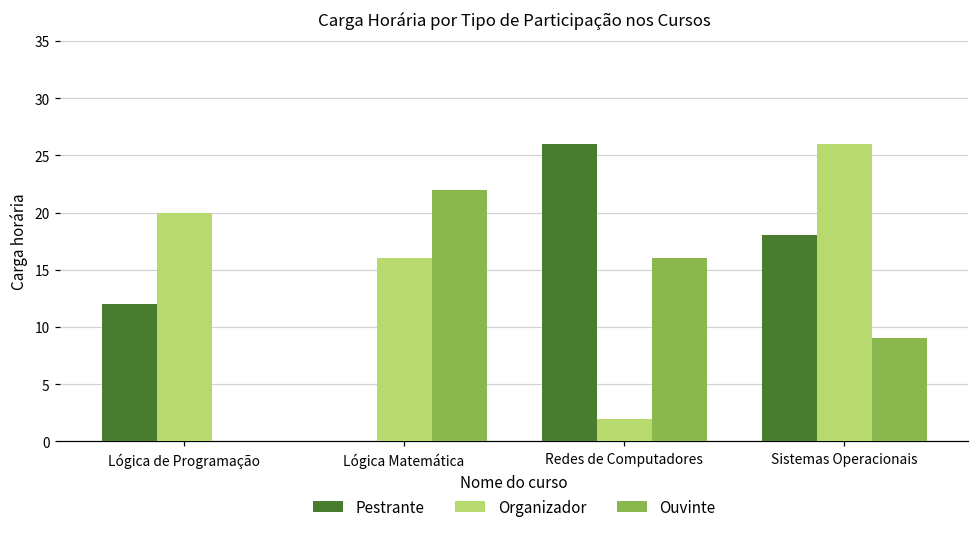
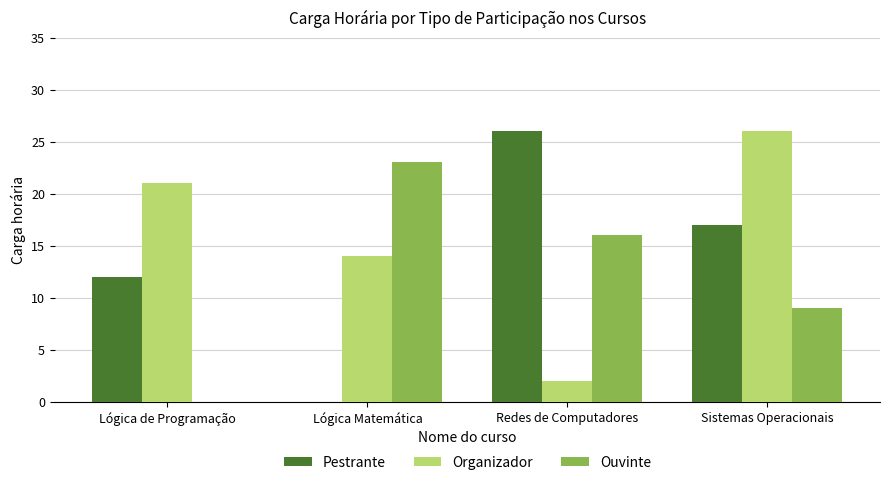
  {
    "Pestrante": {
      "Lógica de Programação": 12,
      "Lógica Matemática": 0,
      "Redes de Computadores": 26,
-     "Sistemas Operacionais": 18
+     "Sistemas Operacionais": 17
    },
    "Organizador": {
-     "Lógica de Programação": 20,
-     "Lógica Matemática": 16,
+     "Lógica de Programação": 21,
+     "Lógica Matemática": 14,
      "Redes de Computadores": 2,
      "Sistemas Operacionais": 26
    },
    "Ouvinte": {
      "Lógica de Programação": 0,
-     "Lógica Matemática": 22,
+     "Lógica Matemática": 23,
      "Redes de Computadores": 16,
      "Sistemas Operacionais": 9
    }
  }
